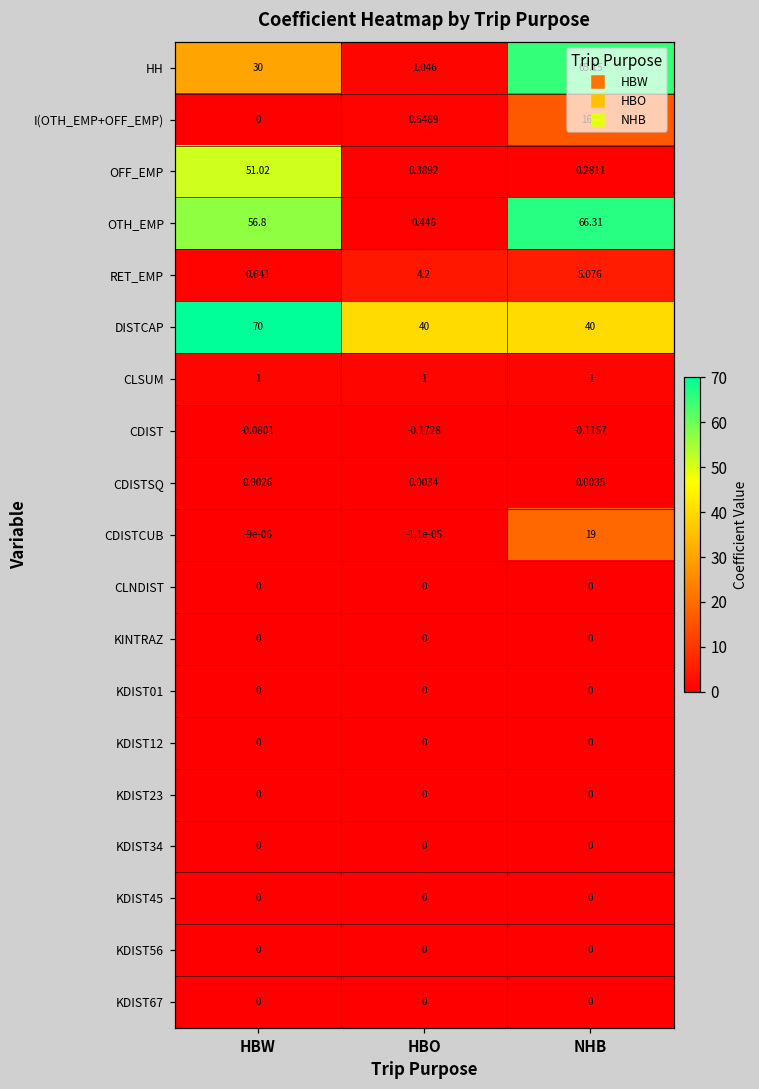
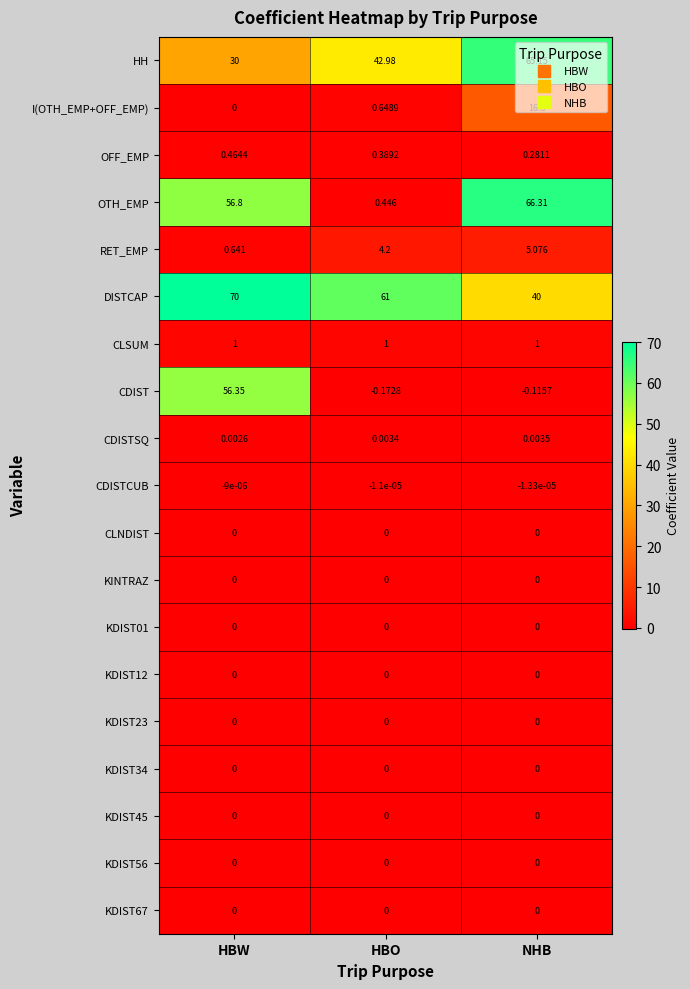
  {
    "HH": {
      "HBW": "30",
-     "HBO": "1.046"
+     "HBO": "42.98"
    },
    "I(OTH_EMP+OFF_EMP)": {
      "HBW": "0",
      "HBO": "0.6489"
    },
    "OFF_EMP": {
-     "HBW": "51.02",
+     "HBW": "0.4644",
      "HBO": "0.3892",
      "NHB": "0.2811"
    },
    "OTH_EMP": {
      "HBW": "56.8",
      "HBO": "0.446",
      "NHB": "66.31"
    },
    "RET_EMP": {
      "HBW": "0.641",
      "HBO": "4.2",
      "NHB": "5.076"
    },
    "DISTCAP": {
      "HBW": "70",
-     "HBO": "40",
+     "HBO": "61",
      "NHB": "40"
    },
    "CLSUM": {
      "HBW": "1",
      "HBO": "1",
      "NHB": "1"
    },
    "CDIST": {
-     "HBW": "-0.0801",
+     "HBW": "56.35",
      "HBO": "-0.1728",
      "NHB": "-0.1157"
    },
    "CDISTSQ": {
      "HBW": "0.0026",
      "HBO": "0.0034",
      "NHB": "0.0035"
    },
    "CDISTCUB": {
      "HBW": "-9e-06",
      "HBO": "-1.1e-05",
-     "NHB": "19"
+     "NHB": "-1.33e-05"
    },
    "CLNDIST": {
      "HBW": "0",
      "HBO": "0",
      "NHB": "0"
    },
    "KINTRAZ": {
      "HBW": "0",
      "HBO": "0",
      "NHB": "0"
    },
    "KDIST01": {
      "HBW": "0",
      "HBO": "0",
      "NHB": "0"
    },
    "KDIST12": {
      "HBW": "0",
      "HBO": "0",
      "NHB": "0"
    },
    "KDIST23": {
      "HBW": "0",
      "HBO": "0",
      "NHB": "0"
    },
    "KDIST34": {
      "HBW": "0",
      "HBO": "0",
      "NHB": "0"
    },
    "KDIST45": {
      "HBW": "0",
      "HBO": "0",
      "NHB": "0"
    },
    "KDIST56": {
      "HBW": "0",
      "HBO": "0",
      "NHB": "0"
    },
    "KDIST67": {
      "HBW": "0",
      "HBO": "0",
      "NHB": "0"
    }
  }
